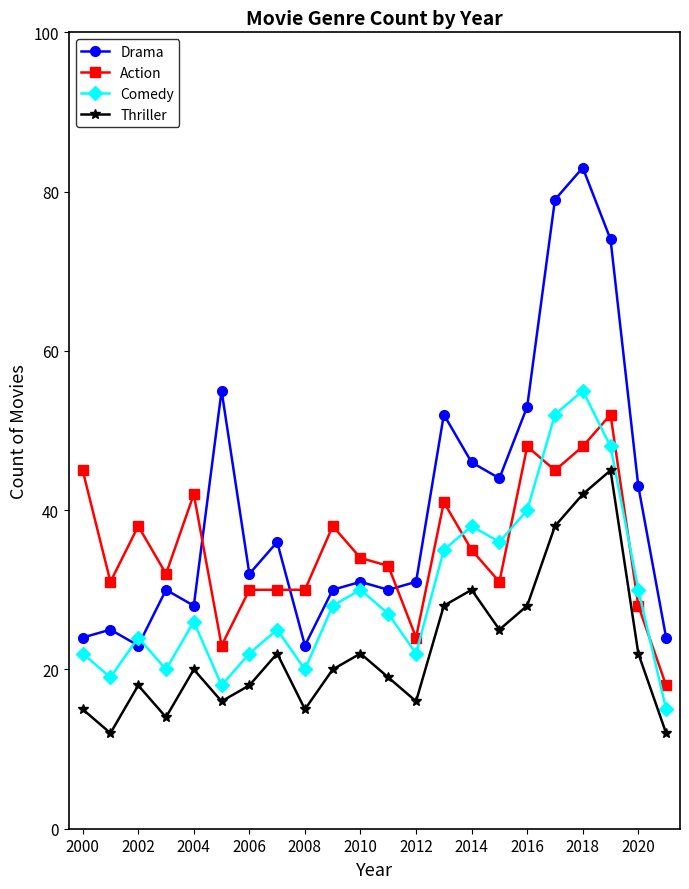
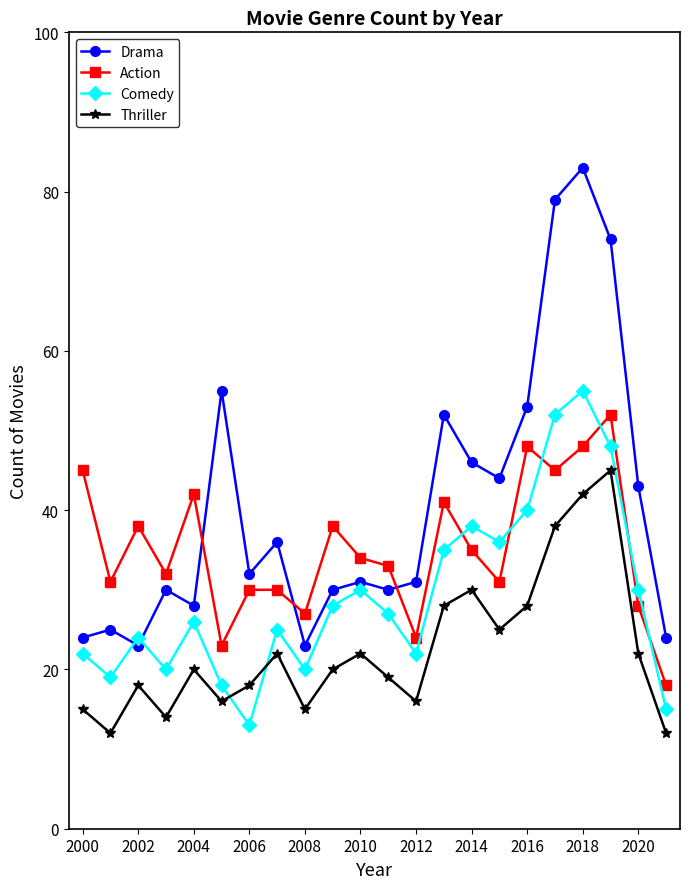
  {
    "Drama": {
      "2000": 24,
      "2002": 23,
      "2004": 28,
      "2006": 32,
      "2008": 23,
      "2010": 31,
      "2012": 31,
      "2014": 46,
      "2016": 53,
      "2018": 83,
      "2020": 43
    },
    "Action": {
      "2000": 45,
      "2002": 38,
      "2004": 42,
      "2006": 30,
-     "2008": 30,
+     "2008": 27,
      "2010": 34,
      "2012": 24,
      "2014": 35,
      "2016": 48,
      "2018": 48,
      "2020": 28
    },
    "Comedy": {
      "2000": 22,
      "2002": 24,
      "2004": 26,
-     "2006": 22,
+     "2006": 13,
      "2008": 20,
      "2010": 30,
      "2012": 22,
      "2014": 38,
      "2016": 40,
      "2018": 55,
      "2020": 30
    },
    "Thriller": {
      "2000": 15,
      "2002": 18,
      "2004": 20,
      "2006": 18,
      "2008": 15,
      "2010": 22,
      "2012": 16,
      "2014": 30,
      "2016": 28,
      "2018": 42,
      "2020": 22
    }
  }
